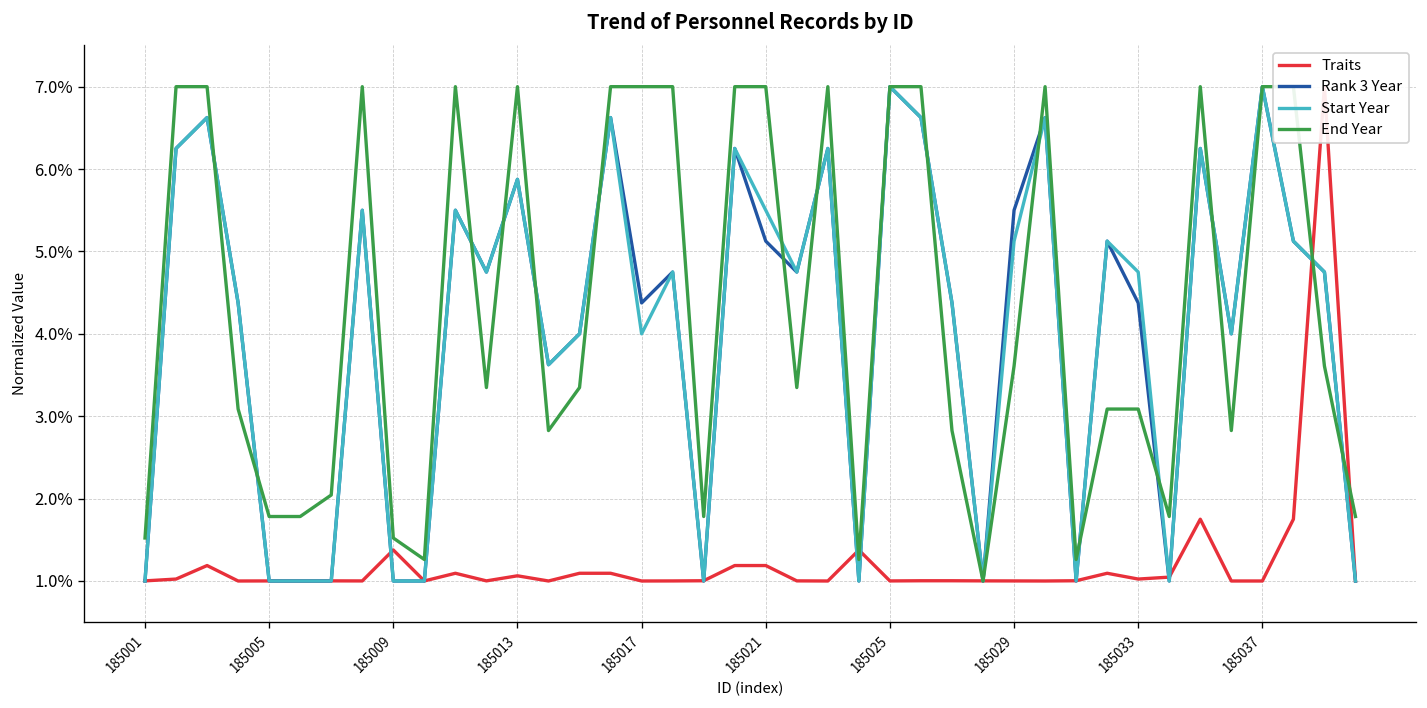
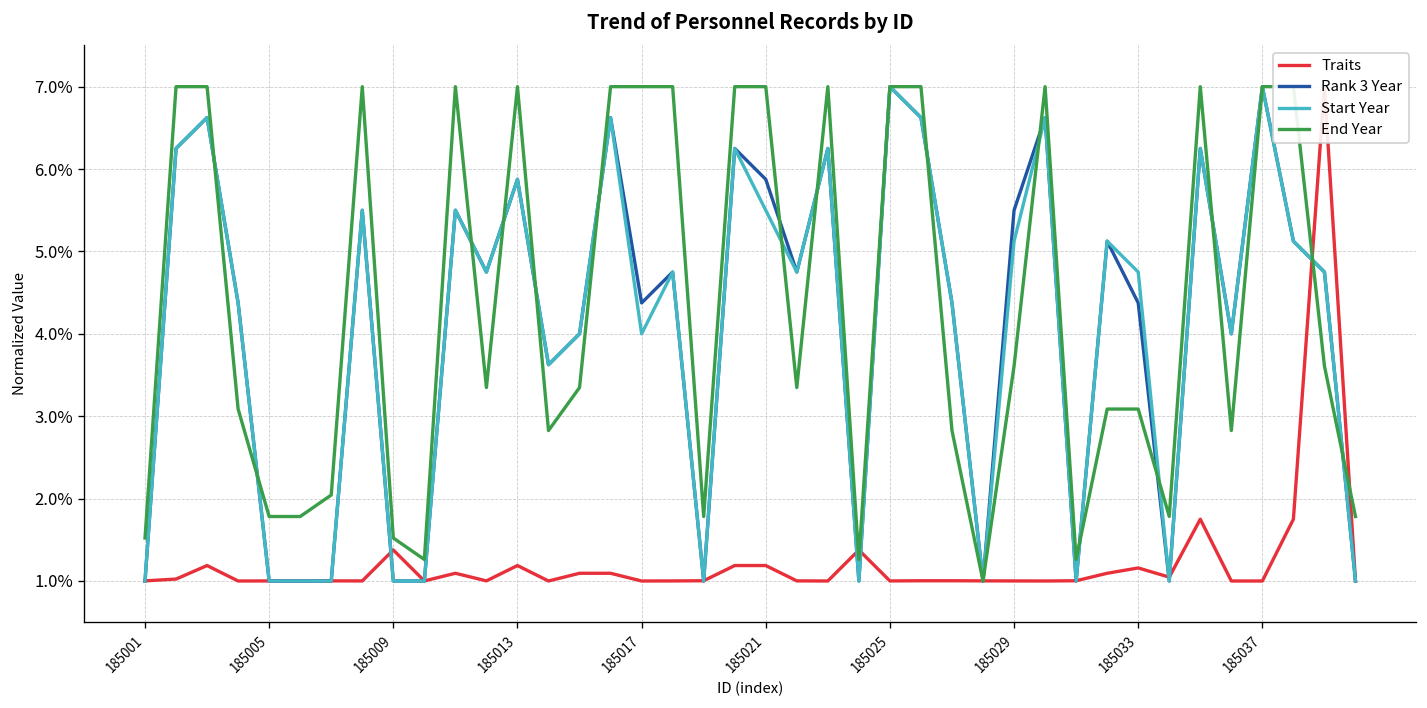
  {
    "Traits": {
      "185009": "1.4%",
-     "185013": "1.1%",
+     "185013": "1.2%",
      "185017": "1.0%",
      "185021": "1.2%",
      "185025": "1.0%",
      "185029": "1.0%",
-     "185033": "1.0%",
+     "185033": "1.2%",
      "185037": "1.0%"
    },
    "Rank 3 Year": {
      "185017": "4.4%",
-     "185021": "5.1%",
+     "185021": "5.9%",
      "185029": "5.5%",
      "185033": "4.4%"
    },
    "Start Year": {
      "185017": "4.0%",
      "185021": "5.5%",
      "185029": "5.1%",
      "185033": "4.8%"
    },
    "End Year": {
      "185001": "1.5%",
      "185005": "1.8%",
      "185009": "1.5%",
      "185013": "7.0%",
      "185017": "7.0%",
      "185021": "7.0%",
      "185029": "3.6%",
      "185033": "3.1%"
    }
  }
